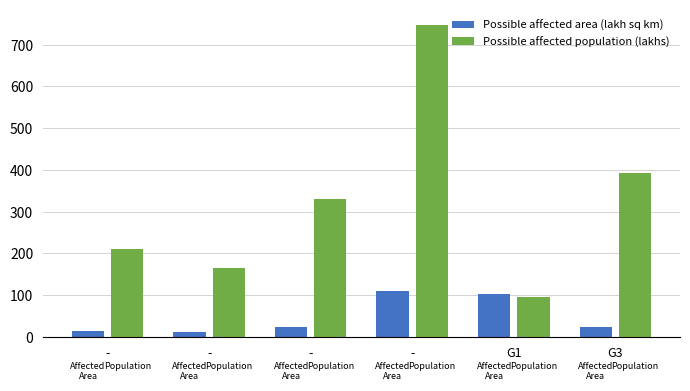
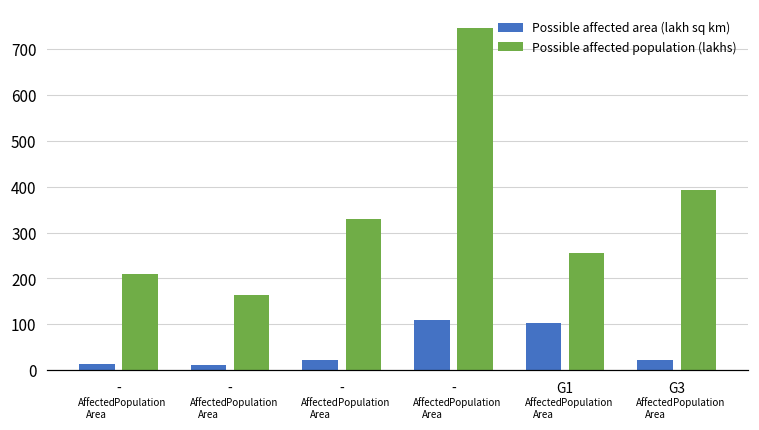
  {
    "Possible affected area (lakh sq km)": {
      "G1": 100,
      "G3": 20
    },
    "Possible affected population (lakhs)": {
-     "G1": 100,
+     "G1": 260,
      "G3": 390
    }
  }
